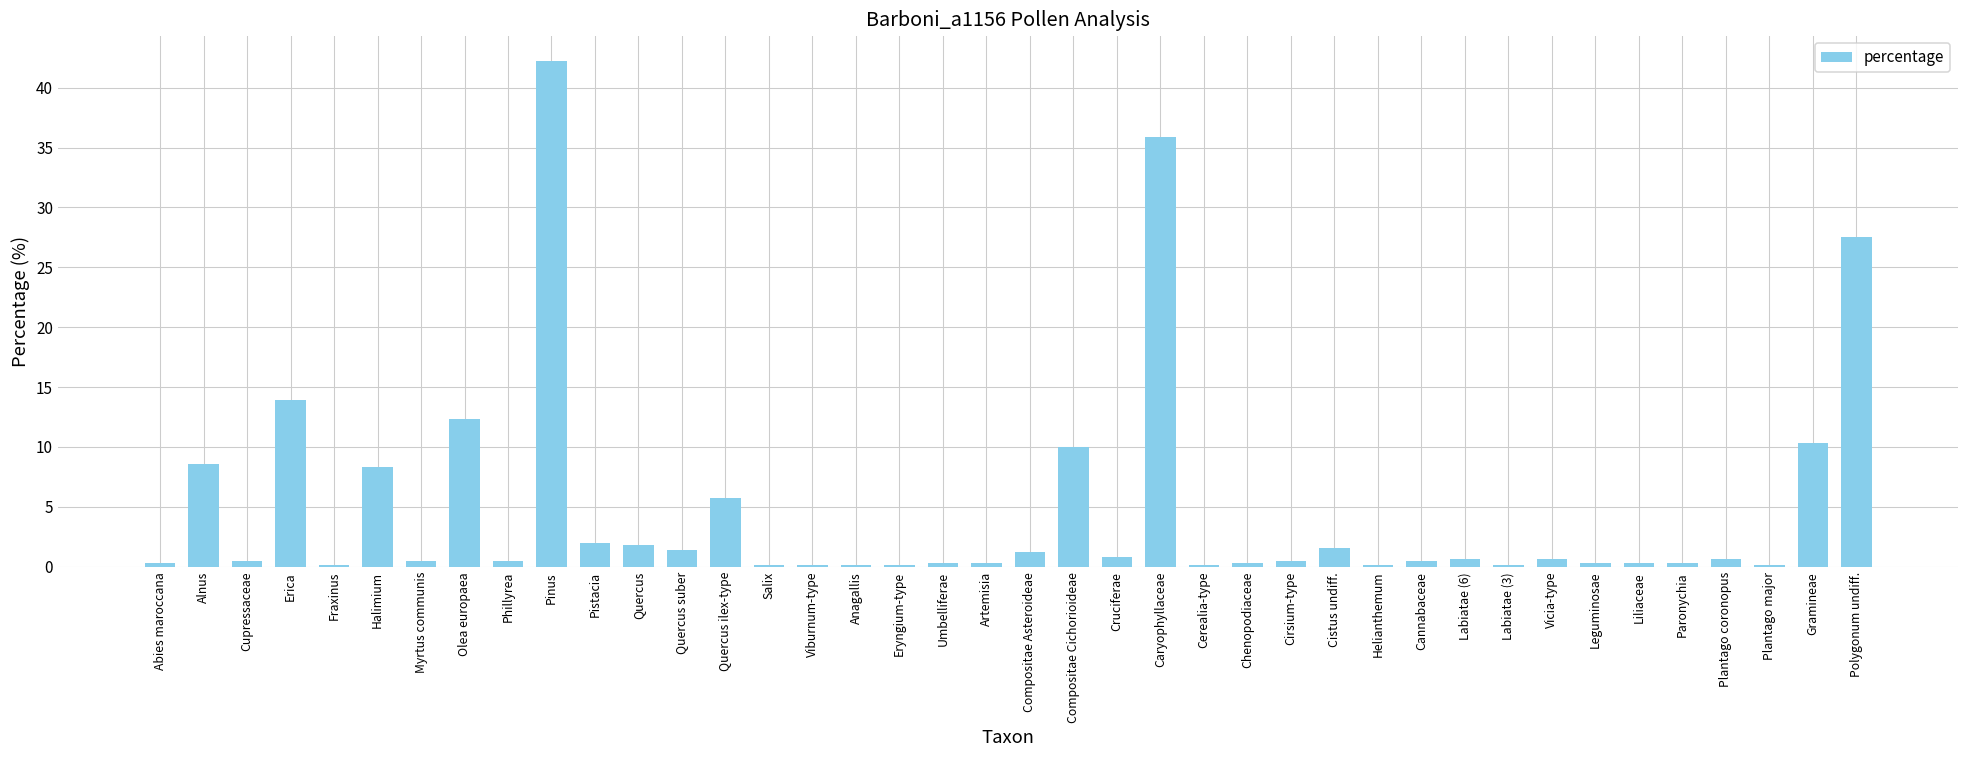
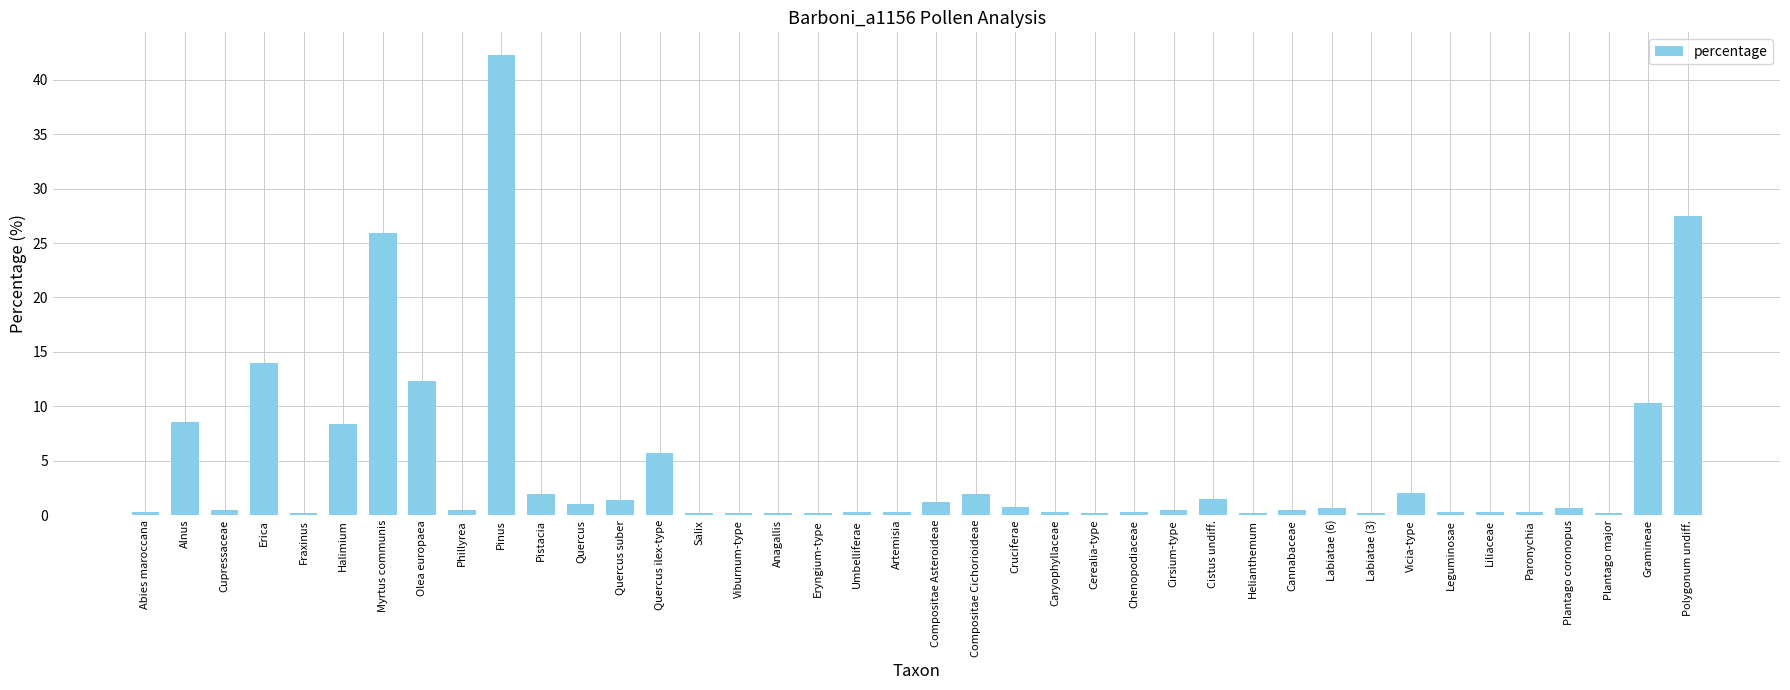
  {
    "Abies maroccana": 0.3,
    "Alnus": 8.5,
    "Cupressaceae": 0.5,
    "Erica": 13.9,
    "Halimium": 8.4,
-   "Myrtus communis": 0.5,
+   "Myrtus communis": 25.9,
    "Olea europaea": 12.3,
    "Phillyrea": 0.5,
    "Pinus": 42.2,
    "Pistacia": 2.0,
-   "Quercus": 1.8,
+   "Quercus": 1.0,
    "Quercus suber": 1.4,
    "Quercus ilex-type": 5.7,
    "Umbelliferae": 0.3,
    "Artemisia": 0.3,
    "Compositae Asteroideae": 1.2,
-   "Compositae Cichorioideae": 10.0,
+   "Compositae Cichorioideae": 2.0,
    "Cruciferae": 0.8,
-   "Caryophyllaceae": 35.9,
+   "Caryophyllaceae": 0.3,
    "Chenopodiaceae": 0.3,
    "Cirsium-type": 0.5,
    "Cistus undiff.": 1.5,
    "Cannabaceae": 0.5,
    "Labiatae (6)": 0.6,
-   "Vicia-type": 0.6,
+   "Vicia-type": 2.1,
    "Leguminosae": 0.3,
    "Liliaceae": 0.3,
    "Paronychia": 0.3,
    "Plantago coronopus": 0.6,
    "Gramineae": 10.3,
    "Polygonum undiff.": 27.5
  }
